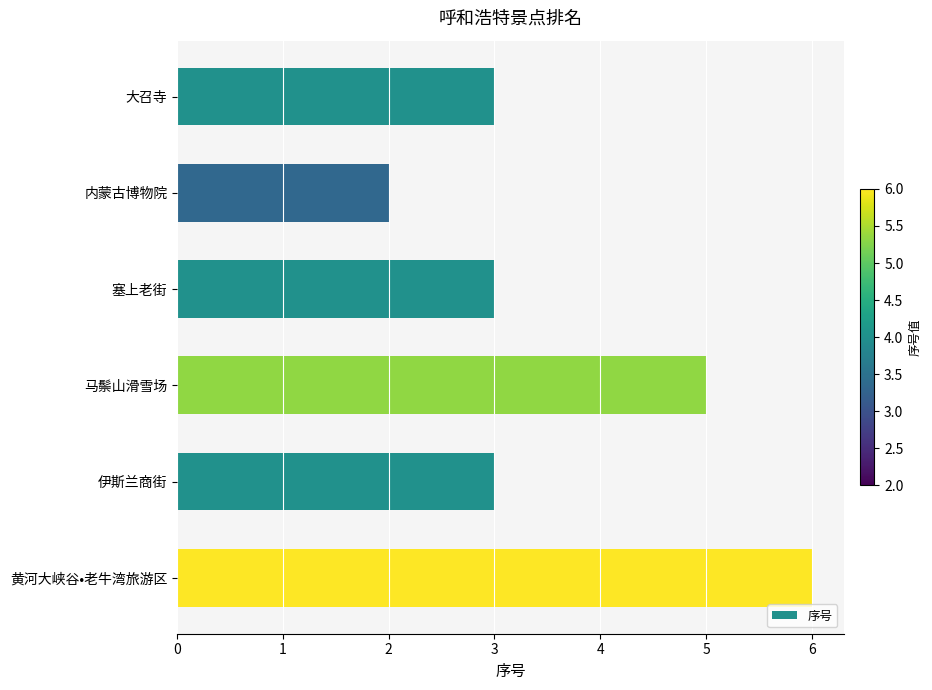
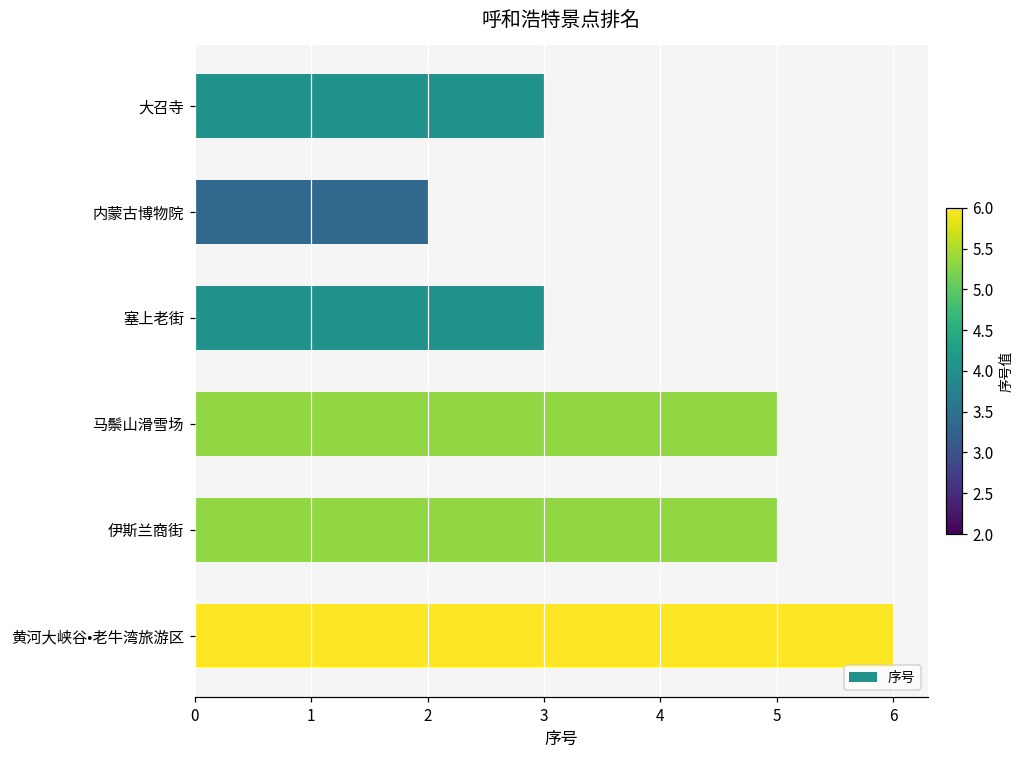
  {
    "大召寺": 3,
    "内蒙古博物院": 2,
    "塞上老街": 3,
    "马鬃山滑雪场": 5,
-   "伊斯兰商街": 3,
+   "伊斯兰商街": 5,
    "黄河大峡谷•老牛湾旅游区": 6
  }
